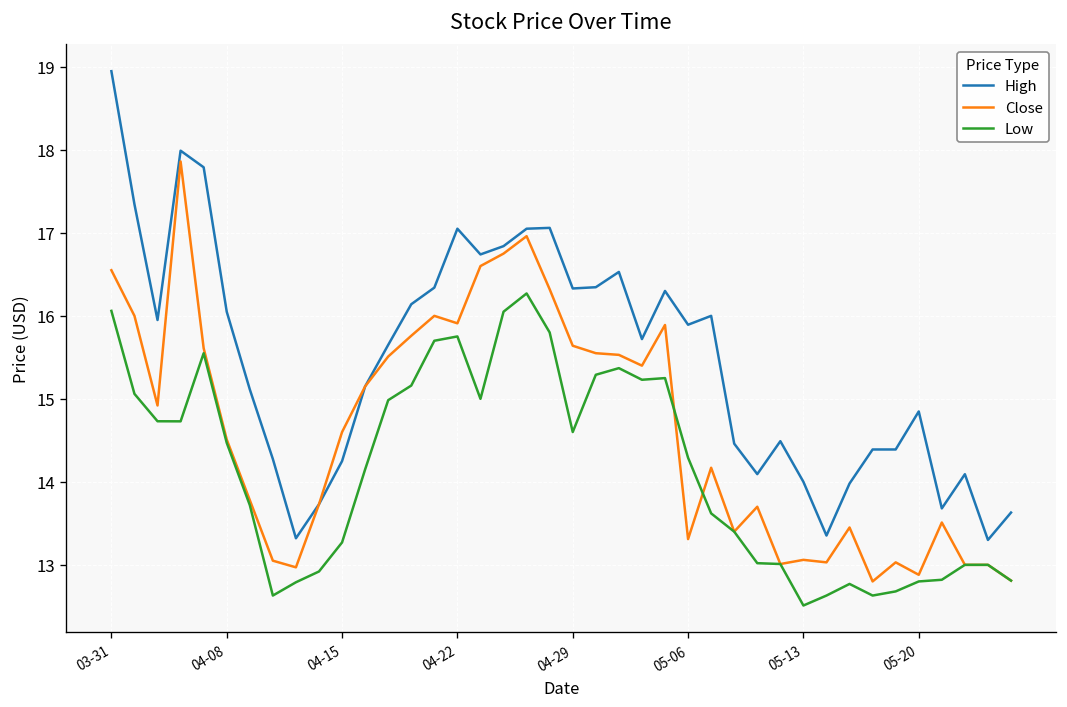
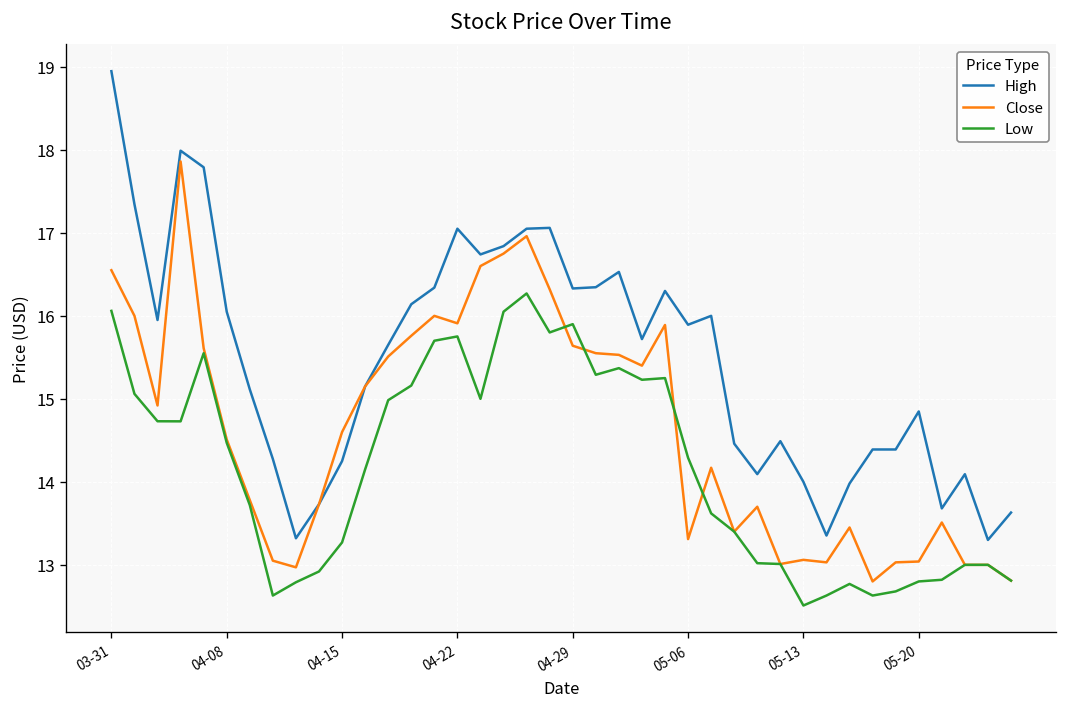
  {
    "High": {
      "03-31": 18.9,
      "04-08": 16.1,
      "04-15": 14.3,
      "04-22": 17.1,
      "04-29": 16.3,
      "05-06": 15.9,
      "05-13": 14.0,
      "05-20": 14.8
    },
    "Close": {
      "03-31": 16.6,
      "04-08": 14.5,
      "04-15": 14.6,
      "04-22": 15.9,
      "04-29": 15.6,
      "05-06": 13.3,
      "05-13": 13.1,
-     "05-20": 12.9
+     "05-20": 13.0
    },
    "Low": {
      "03-31": 16.1,
      "04-08": 14.5,
      "04-15": 13.3,
      "04-22": 15.8,
-     "04-29": 14.6,
+     "04-29": 15.9,
      "05-06": 14.3,
      "05-13": 12.5,
      "05-20": 12.8
    }
  }
